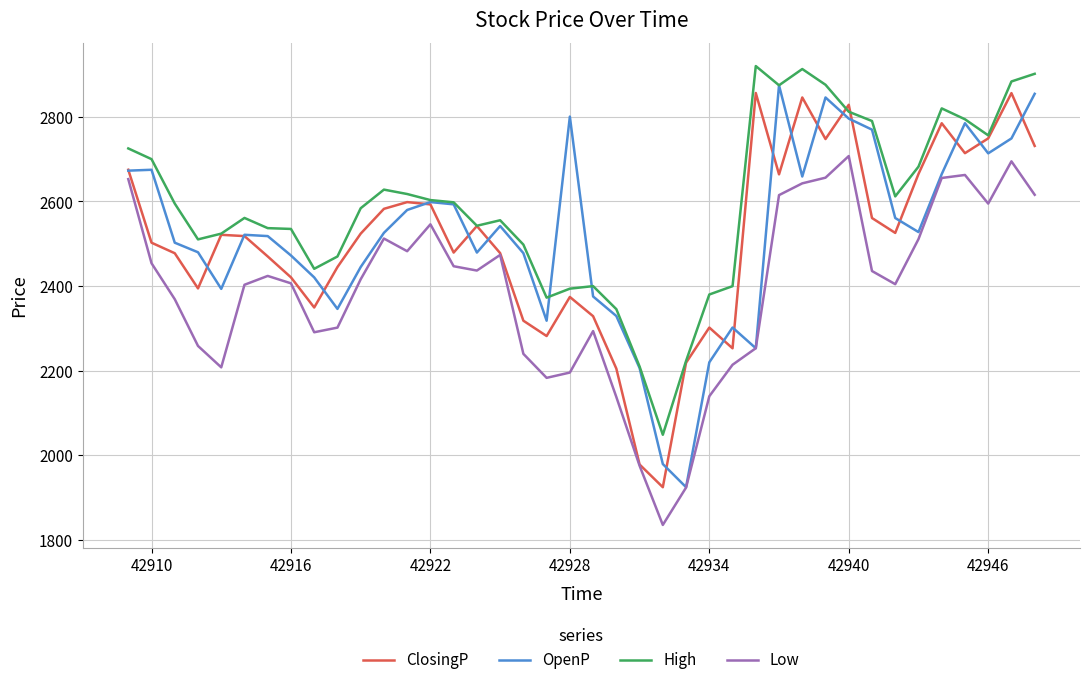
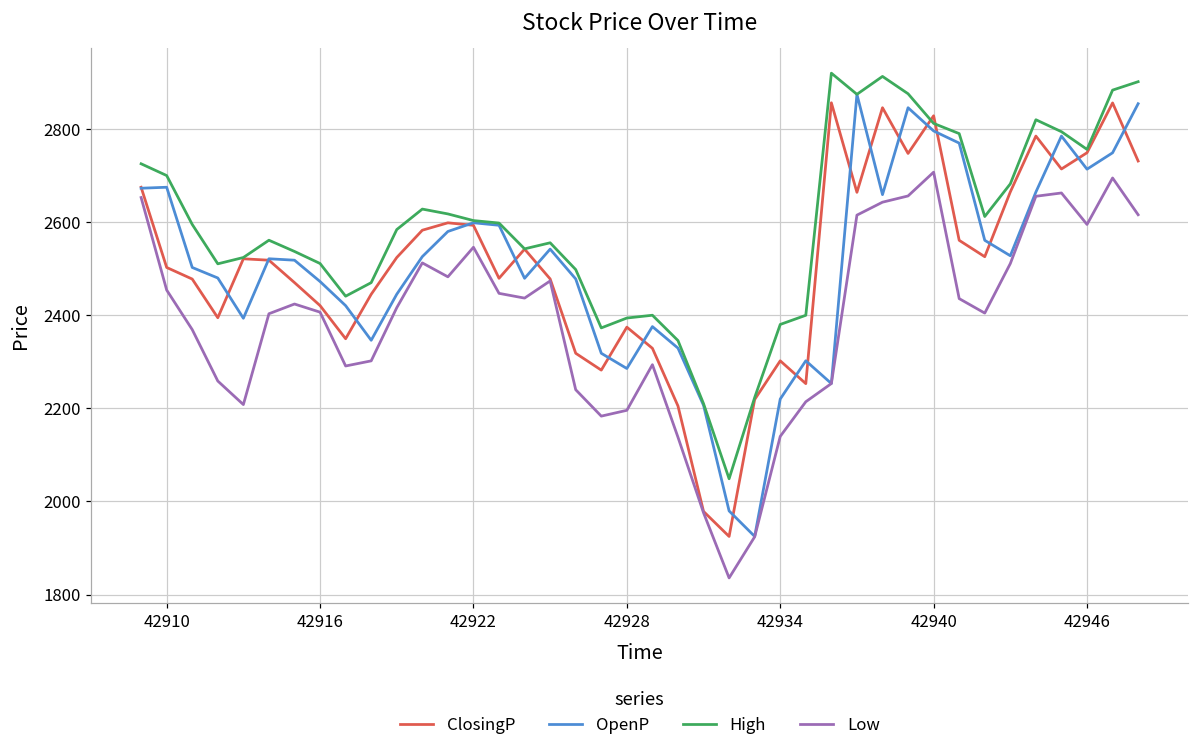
  {
    "ClosingP": {
      "42910": 2500,
      "42916": 2420,
      "42928": 2370,
      "42934": 2300,
      "42940": 2830,
      "42946": 2750
    },
    "OpenP": {
      "42910": 2670,
      "42916": 2470,
-     "42928": 2800,
+     "42928": 2290,
      "42934": 2220,
      "42940": 2800,
      "42946": 2710
    },
    "High": {
      "42910": 2700,
-     "42916": 2540,
+     "42916": 2510,
      "42928": 2390,
      "42934": 2380,
      "42940": 2810,
      "42946": 2760
    },
    "Low": {
      "42910": 2450,
      "42916": 2410,
      "42922": 2550,
      "42928": 2200,
      "42934": 2140,
      "42940": 2710,
      "42946": 2600
    }
  }
